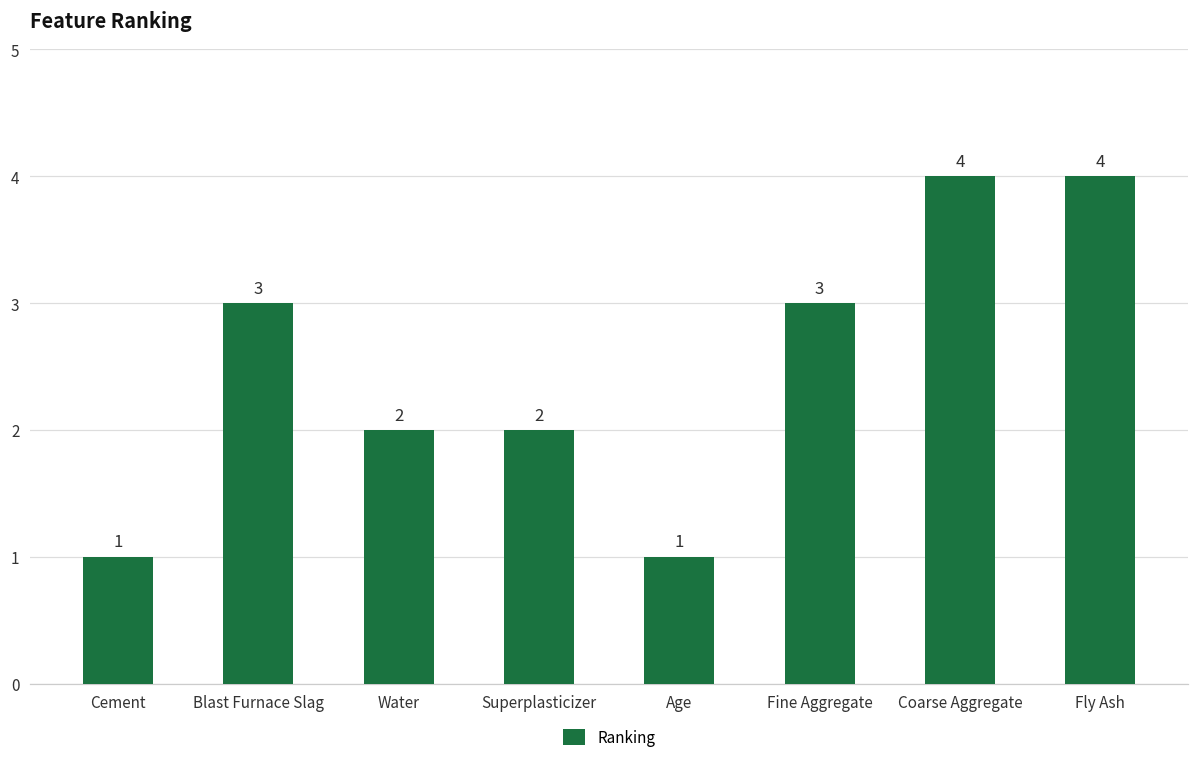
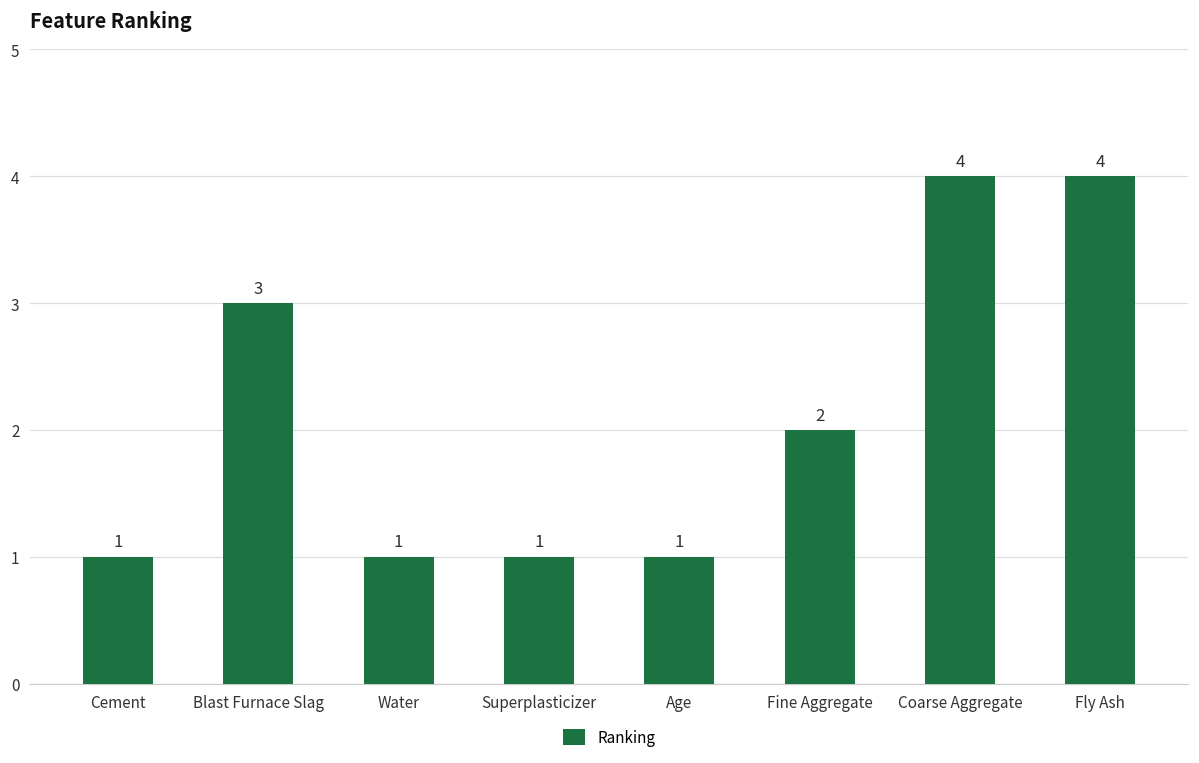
  {
    "Cement": 1,
    "Blast Furnace Slag": 3,
-   "Water": 2,
-   "Superplasticizer": 2,
+   "Water": 1,
+   "Superplasticizer": 1,
    "Age": 1,
-   "Fine Aggregate": 3,
+   "Fine Aggregate": 2,
    "Coarse Aggregate": 4,
    "Fly Ash": 4
  }
